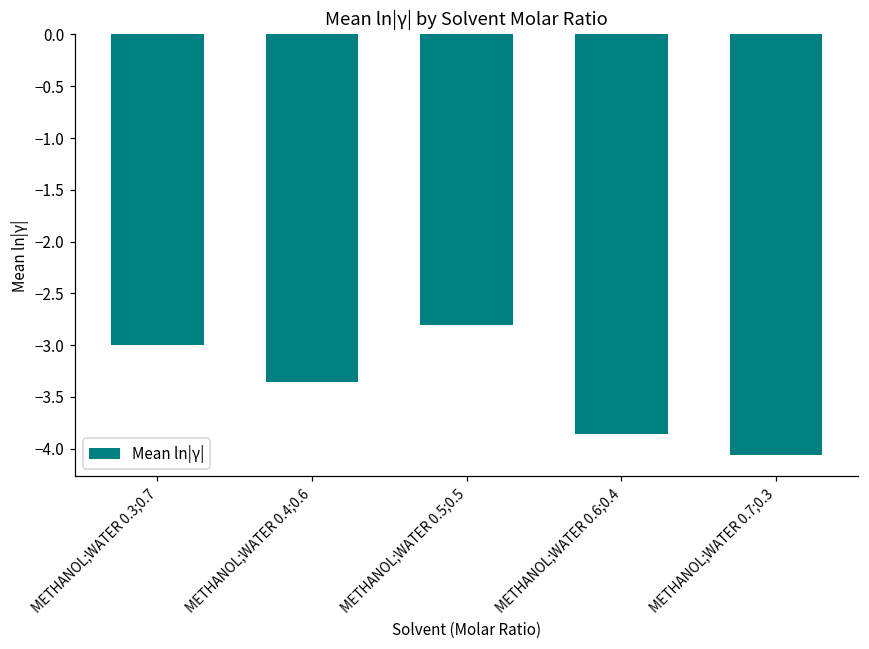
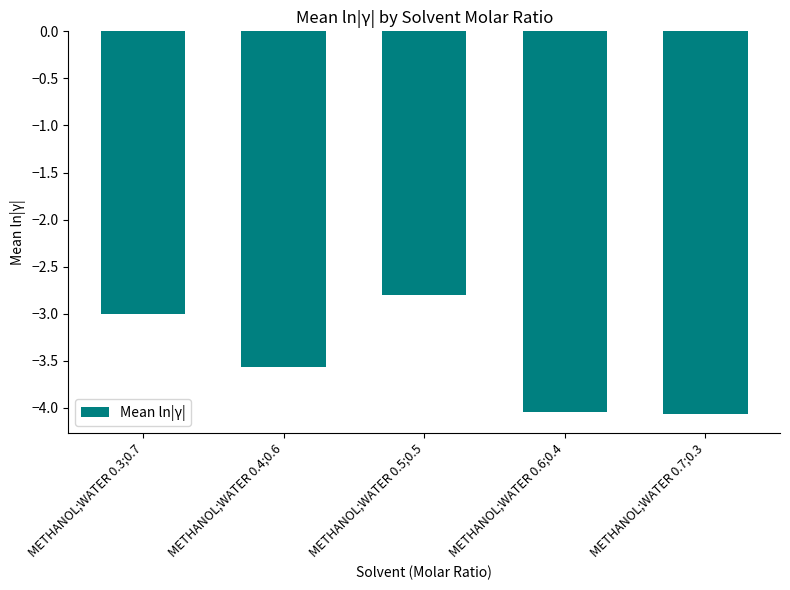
  {
    "METHANOL;WATER 0.3;0.7": -3.0,
-   "METHANOL;WATER 0.4;0.6": -3.4,
+   "METHANOL;WATER 0.4;0.6": -3.6,
    "METHANOL;WATER 0.5;0.5": -2.8,
-   "METHANOL;WATER 0.6;0.4": -3.9,
+   "METHANOL;WATER 0.6;0.4": -4.0,
    "METHANOL;WATER 0.7;0.3": -4.1
  }
